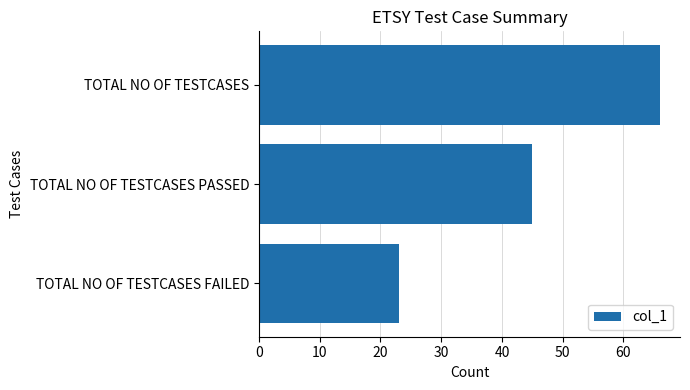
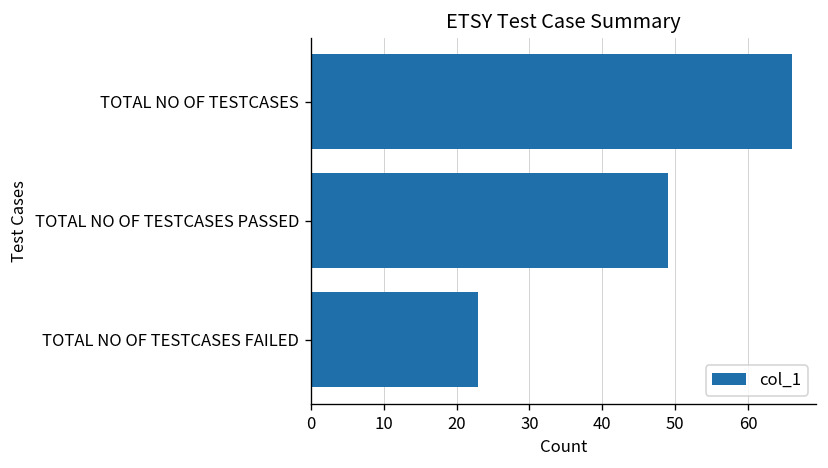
  {
    "TOTAL NO OF TESTCASES": 66,
-   "TOTAL NO OF TESTCASES PASSED": 45,
+   "TOTAL NO OF TESTCASES PASSED": 49,
    "TOTAL NO OF TESTCASES FAILED": 23
  }
